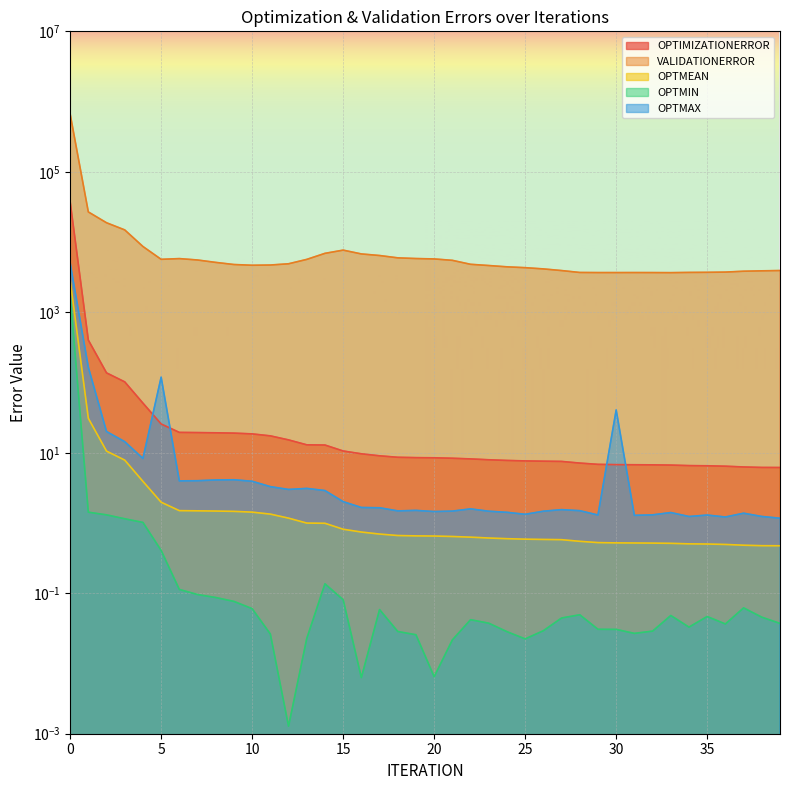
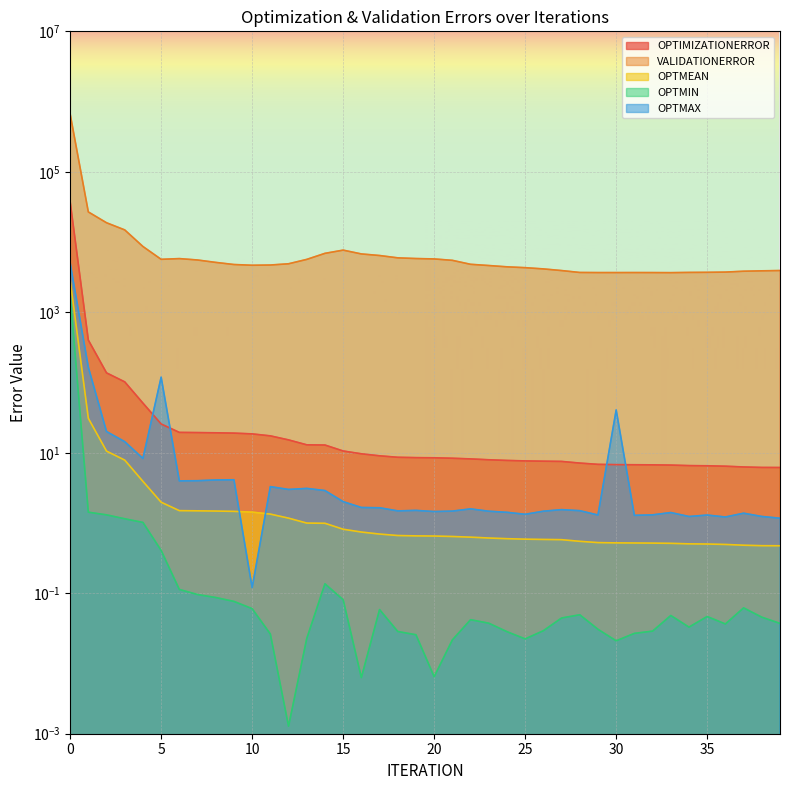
  {
    "OPTMEAN": {
      "0": 2900,
      "5": 2.0,
      "10": 1.4,
      "15": 0.8,
      "20": 0.7,
      "25": 0.6,
      "30": 0.5,
      "35": 0.5
    },
    "OPTMIN": {
      "0": 1800,
      "5": 0.4,
      "10": 0.06,
      "15": 0.08,
      "20": 0.006,
      "25": 0.022,
-     "30": 0.03,
+     "30": 0.021,
      "35": 0.05
    },
    "OPTMAX": {
      "0": 5000,
      "5": 120,
-     "10": 4,
+     "10": 0.12,
      "15": 2.0,
      "20": 1.5,
      "25": 1.3,
      "30": 40,
      "35": 1.3
    }
  }
